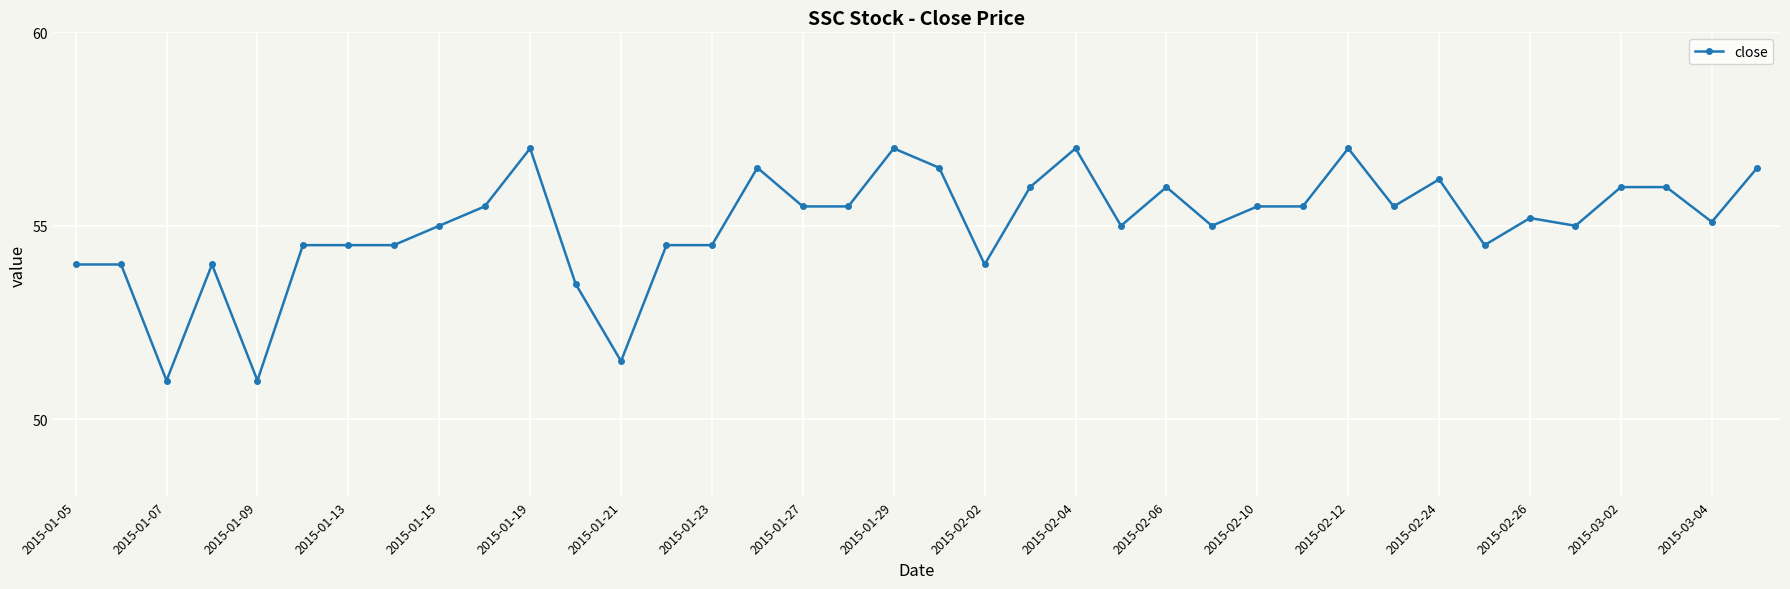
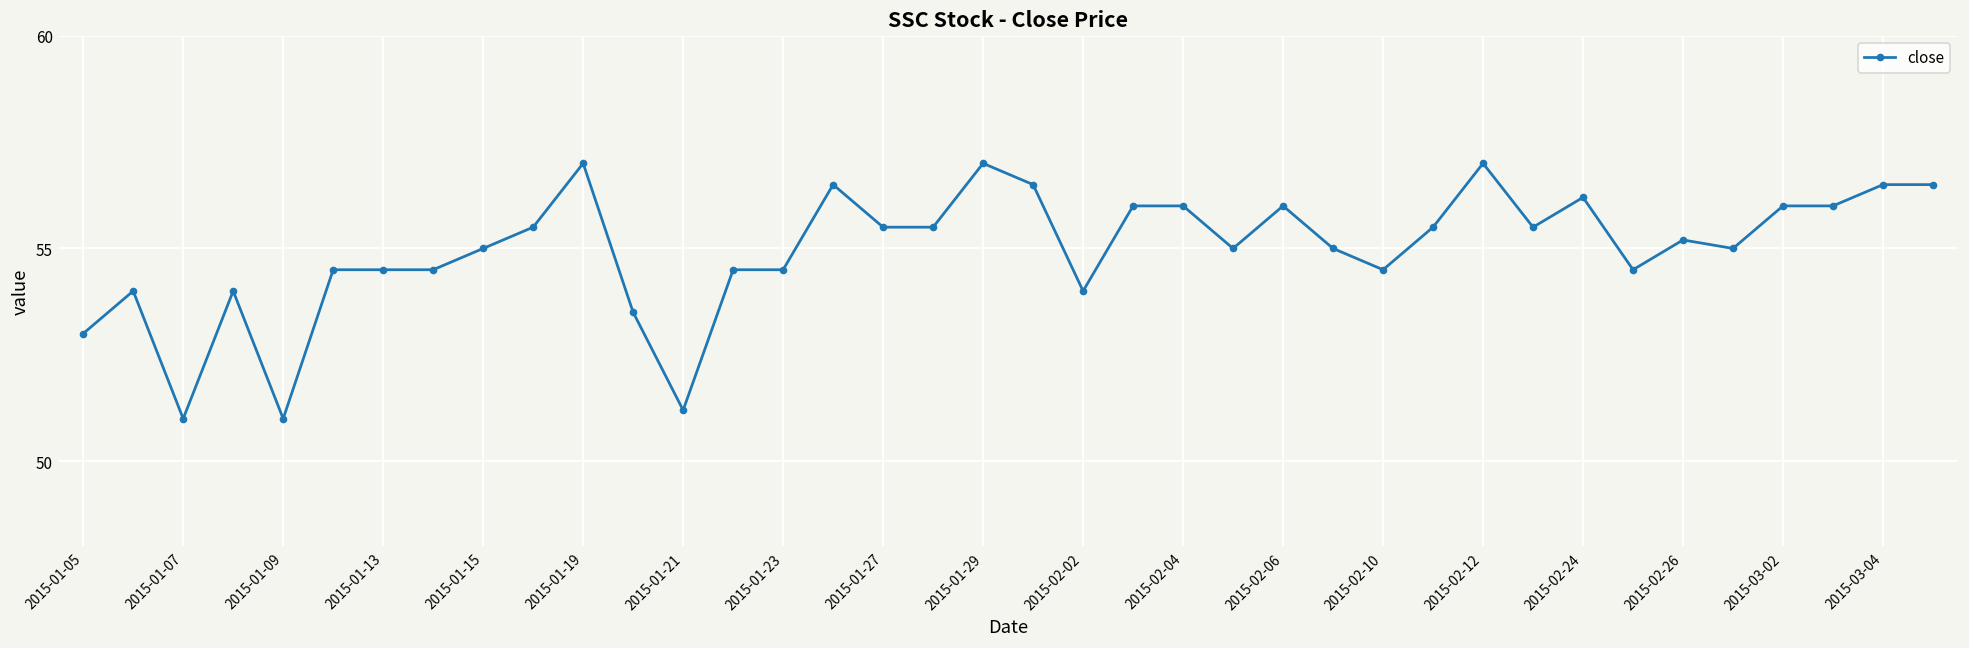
  {
-   "2015-01-05": 54,
+   "2015-01-05": 53,
    "2015-01-07": 51.0,
    "2015-01-09": 51.0,
    "2015-01-13": 54.5,
    "2015-01-15": 55.0,
    "2015-01-19": 57.0,
-   "2015-01-21": 51.5,
+   "2015-01-21": 51.2,
    "2015-01-23": 54.5,
    "2015-01-27": 55.5,
    "2015-01-29": 57.0,
    "2015-02-02": 54.0,
-   "2015-02-04": 57,
+   "2015-02-04": 56,
    "2015-02-06": 56.0,
-   "2015-02-10": 55.5,
+   "2015-02-10": 54.5,
    "2015-02-12": 57.0,
    "2015-02-24": 56.2,
    "2015-02-26": 55.2,
    "2015-03-02": 56.0,
-   "2015-03-04": 55.1
+   "2015-03-04": 56.5
  }
